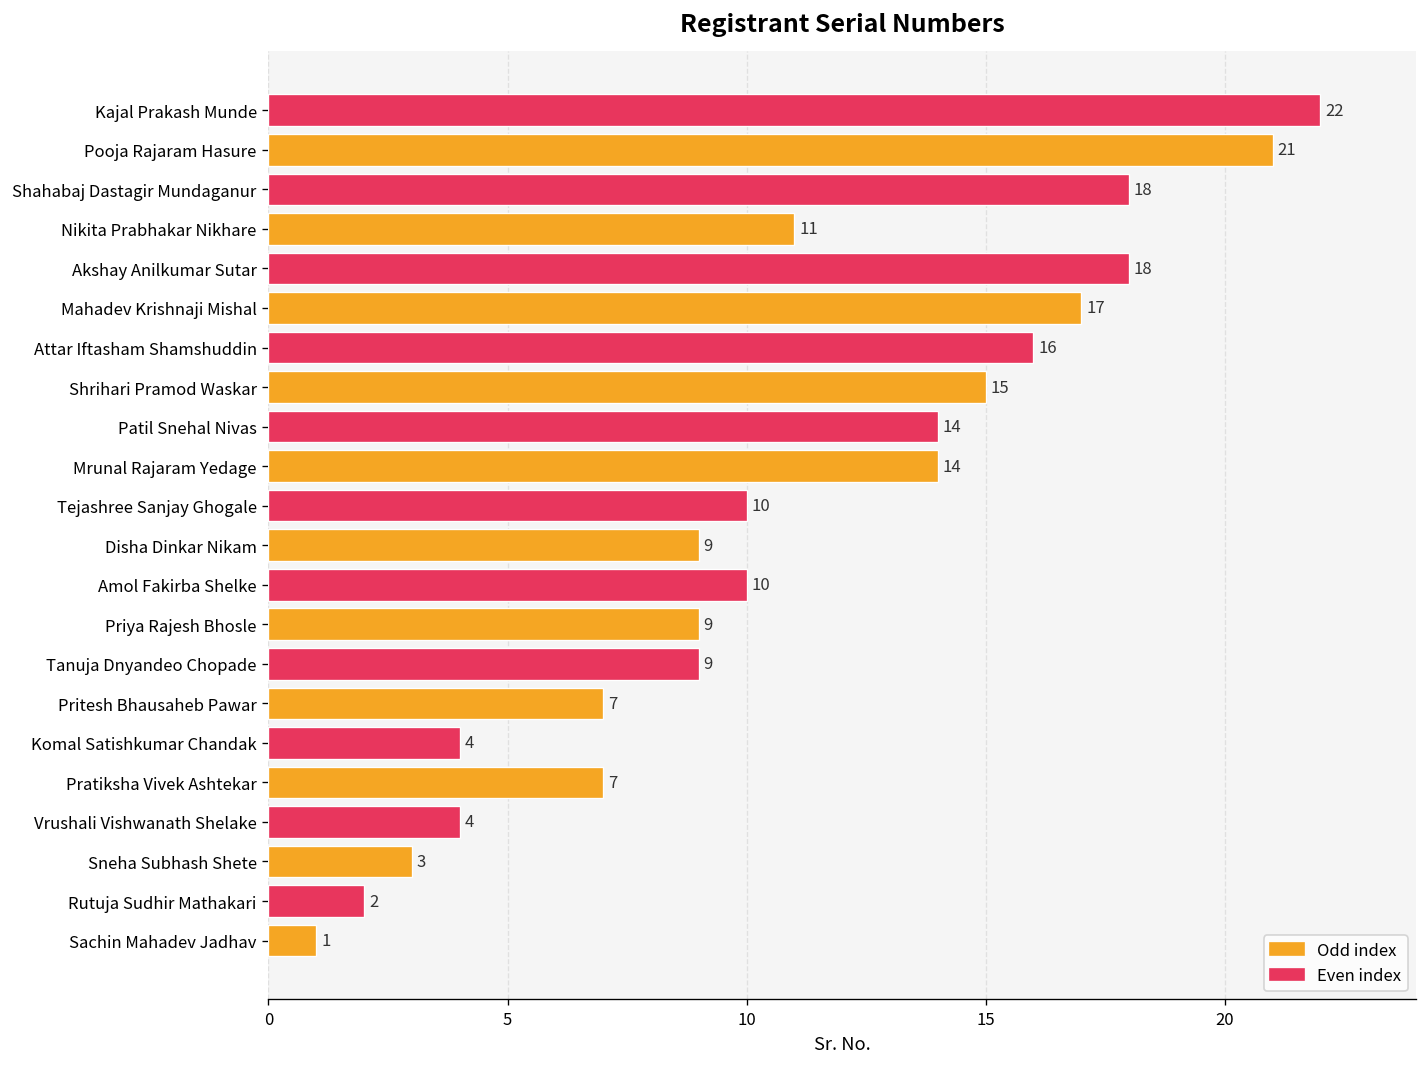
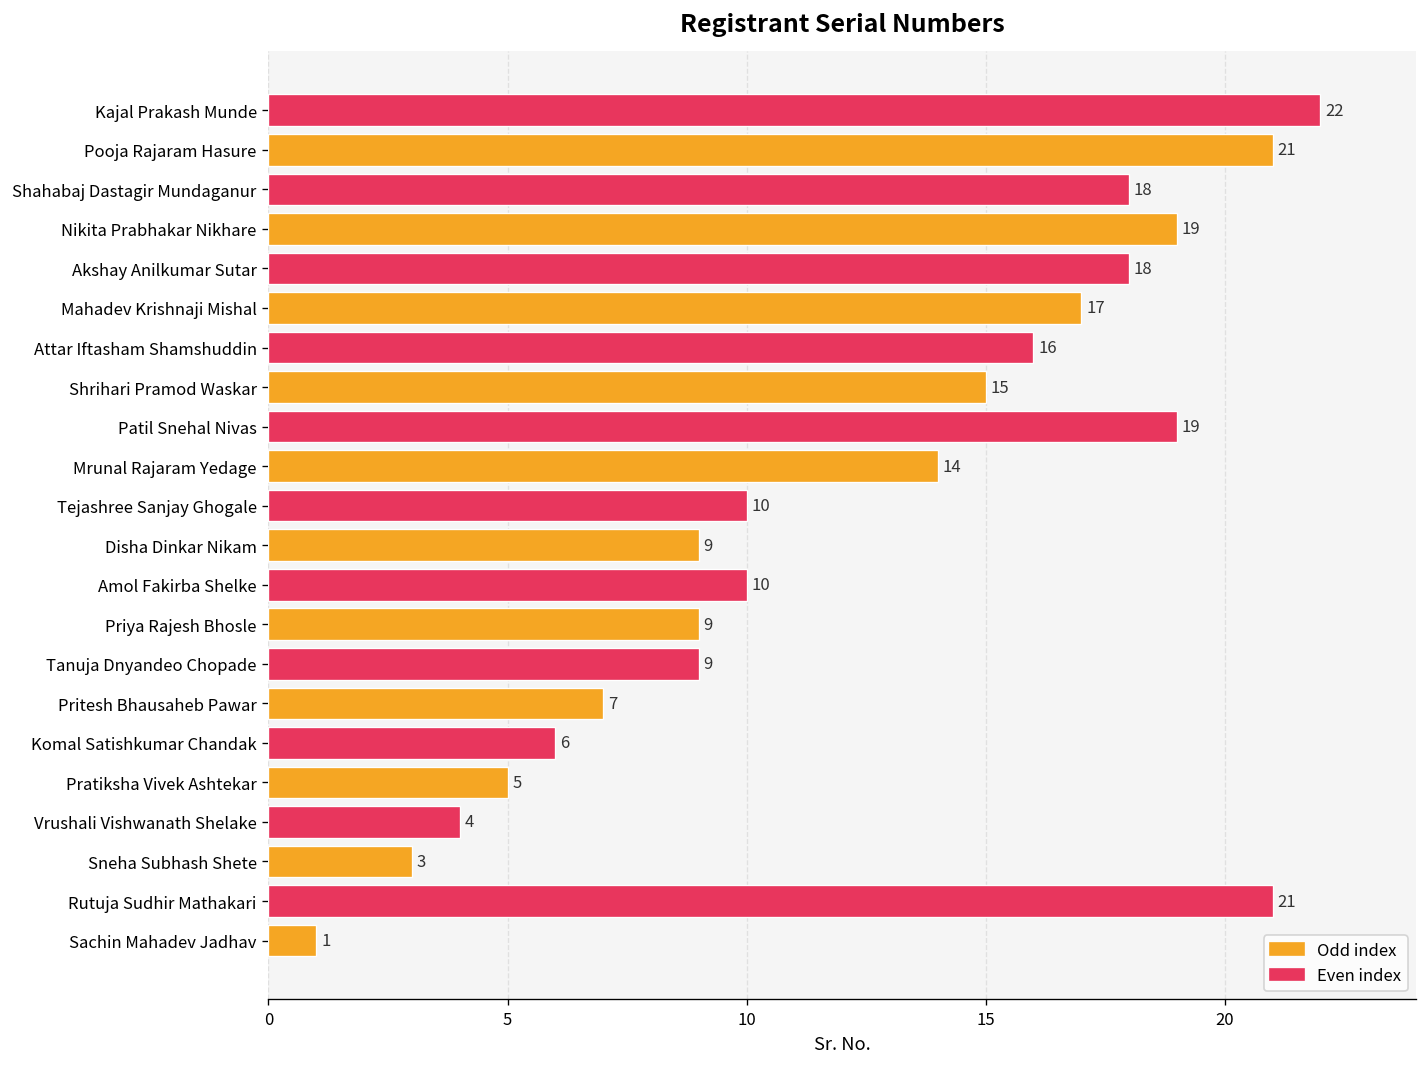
  {
    "Kajal Prakash Munde": 22,
    "Pooja Rajaram Hasure": 21,
    "Shahabaj Dastagir Mundaganur": 18,
-   "Nikita Prabhakar Nikhare": 11,
+   "Nikita Prabhakar Nikhare": 19,
    "Akshay Anilkumar Sutar": 18,
    "Mahadev Krishnaji Mishal": 17,
    "Attar Iftasham Shamshuddin": 16,
    "Shrihari Pramod Waskar": 15,
-   "Patil Snehal Nivas": 14,
+   "Patil Snehal Nivas": 19,
    "Mrunal Rajaram Yedage": 14,
    "Tejashree Sanjay Ghogale": 10,
    "Disha Dinkar Nikam": 9,
    "Amol Fakirba Shelke": 10,
    "Priya Rajesh Bhosle": 9,
    "Tanuja Dnyandeo Chopade": 9,
    "Pritesh Bhausaheb Pawar": 7,
-   "Komal Satishkumar Chandak": 4,
-   "Pratiksha Vivek Ashtekar": 7,
+   "Komal Satishkumar Chandak": 6,
+   "Pratiksha Vivek Ashtekar": 5,
    "Vrushali Vishwanath Shelake": 4,
    "Sneha Subhash Shete": 3,
-   "Rutuja Sudhir Mathakari": 2,
+   "Rutuja Sudhir Mathakari": 21,
    "Sachin Mahadev Jadhav": 1
  }
